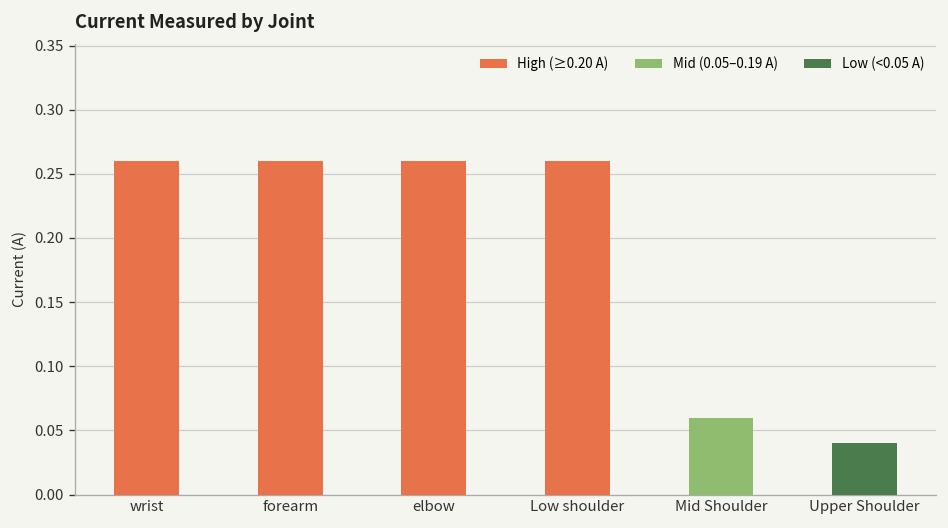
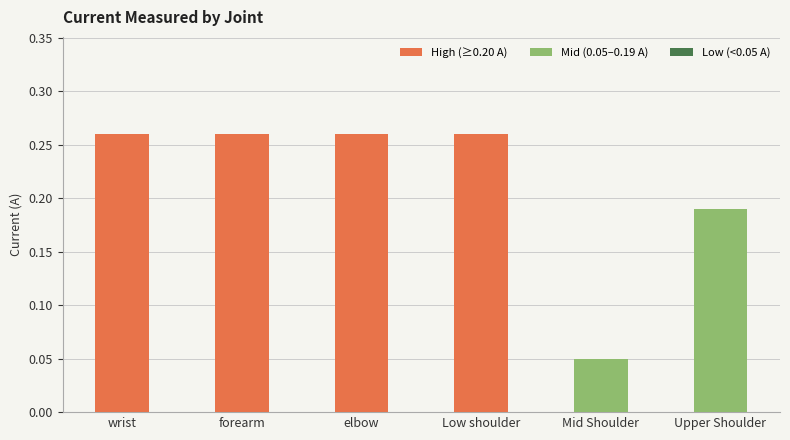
  {
    "wrist": 0.26,
    "forearm": 0.26,
    "elbow": 0.26,
    "Low shoulder": 0.26,
-   "Mid Shoulder": 0.06,
-   "Upper Shoulder": 0.04
+   "Mid Shoulder": 0.05,
+   "Upper Shoulder": 0.19
  }
